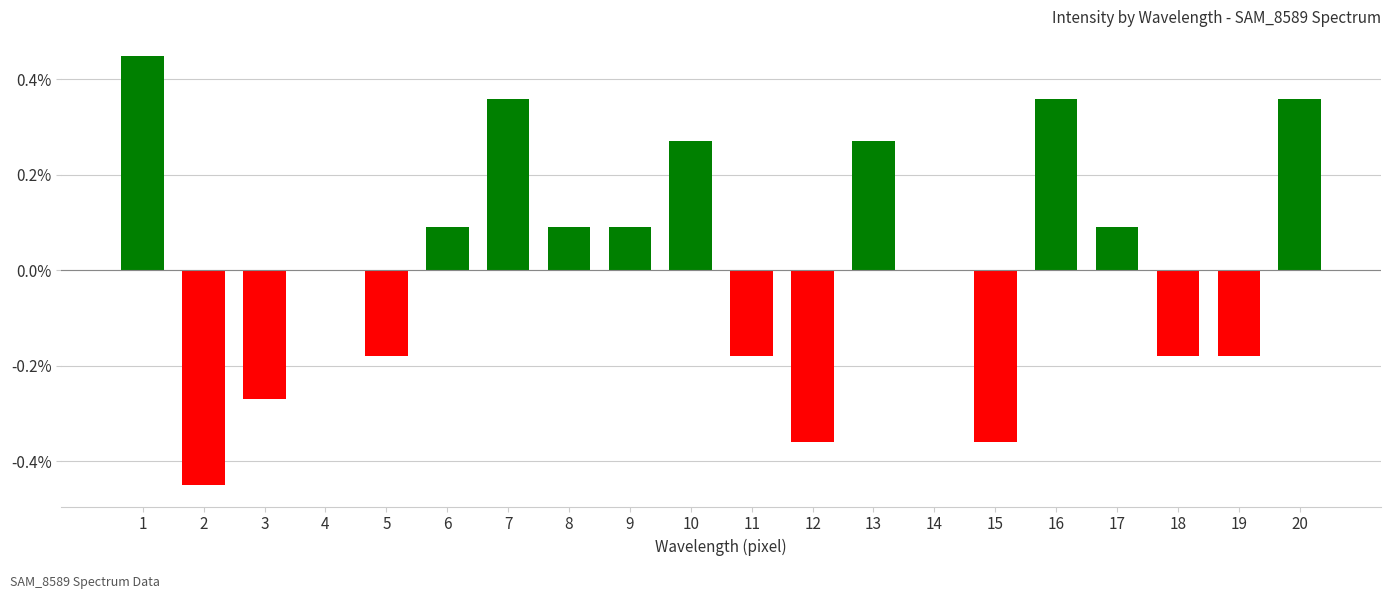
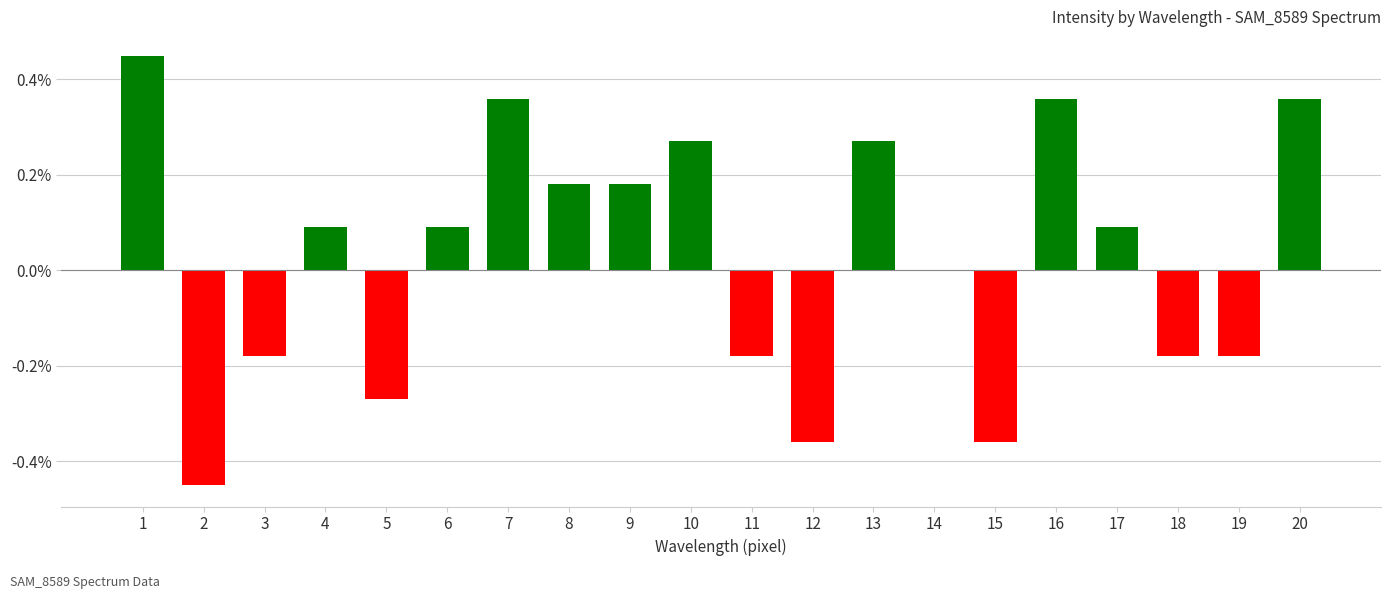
  {
    "1": "0.45%",
    "2": "-0.45%",
-   "3": "-0.27%",
-   "4": "0.00%",
-   "5": "-0.18%",
+   "3": "-0.18%",
+   "4": "0.09%",
+   "5": "-0.27%",
    "6": "0.09%",
    "7": "0.36%",
-   "8": "0.09%",
-   "9": "0.09%",
+   "8": "0.18%",
+   "9": "0.18%",
    "10": "0.27%",
    "11": "-0.18%",
    "12": "-0.36%",
    "13": "0.27%",
    "14": "0.00%",
    "15": "-0.36%",
    "16": "0.36%",
    "17": "0.09%",
    "18": "-0.18%",
    "19": "-0.18%",
    "20": "0.36%"
  }
